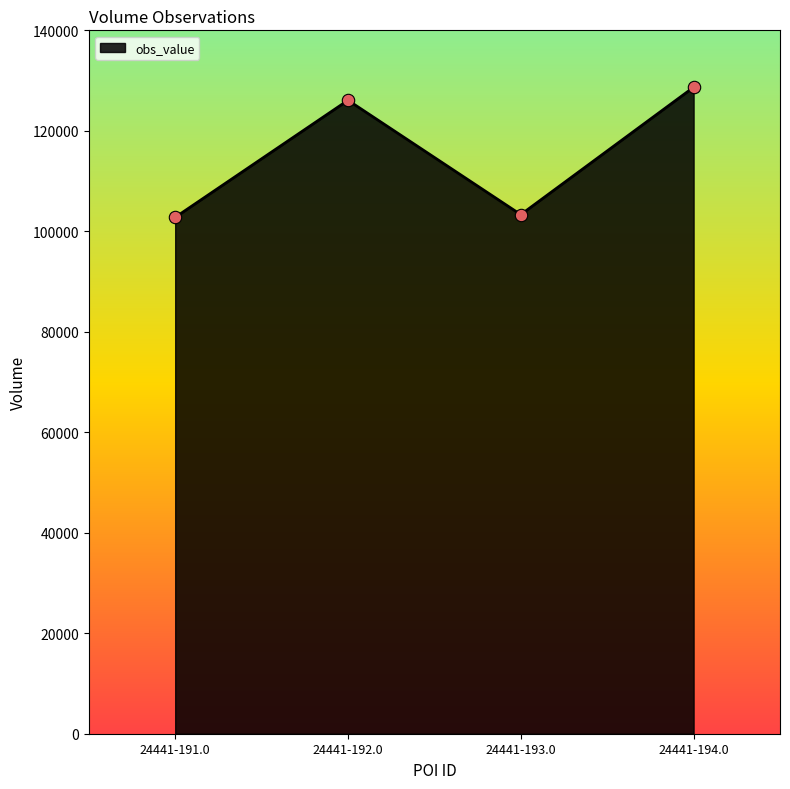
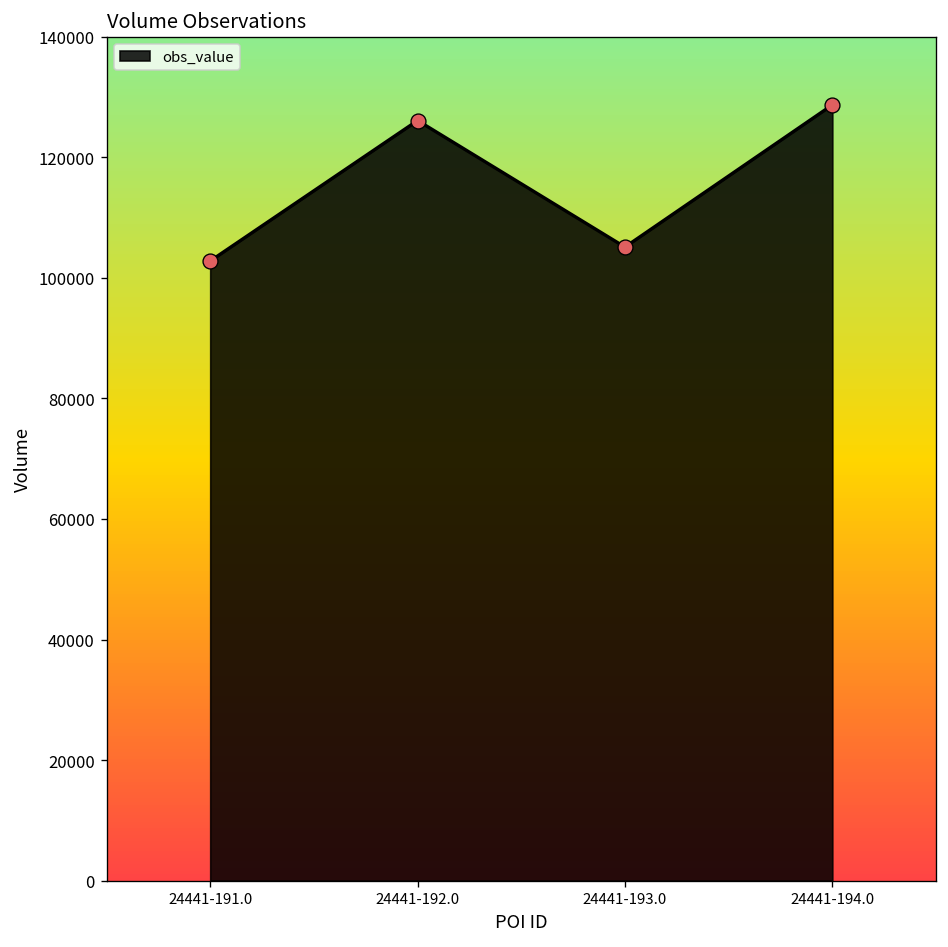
  {
    "24441-191.0": 103000,
    "24441-192.0": 126000,
-   "24441-193.0": 103000,
+   "24441-193.0": 105000,
    "24441-194.0": 129000
  }
